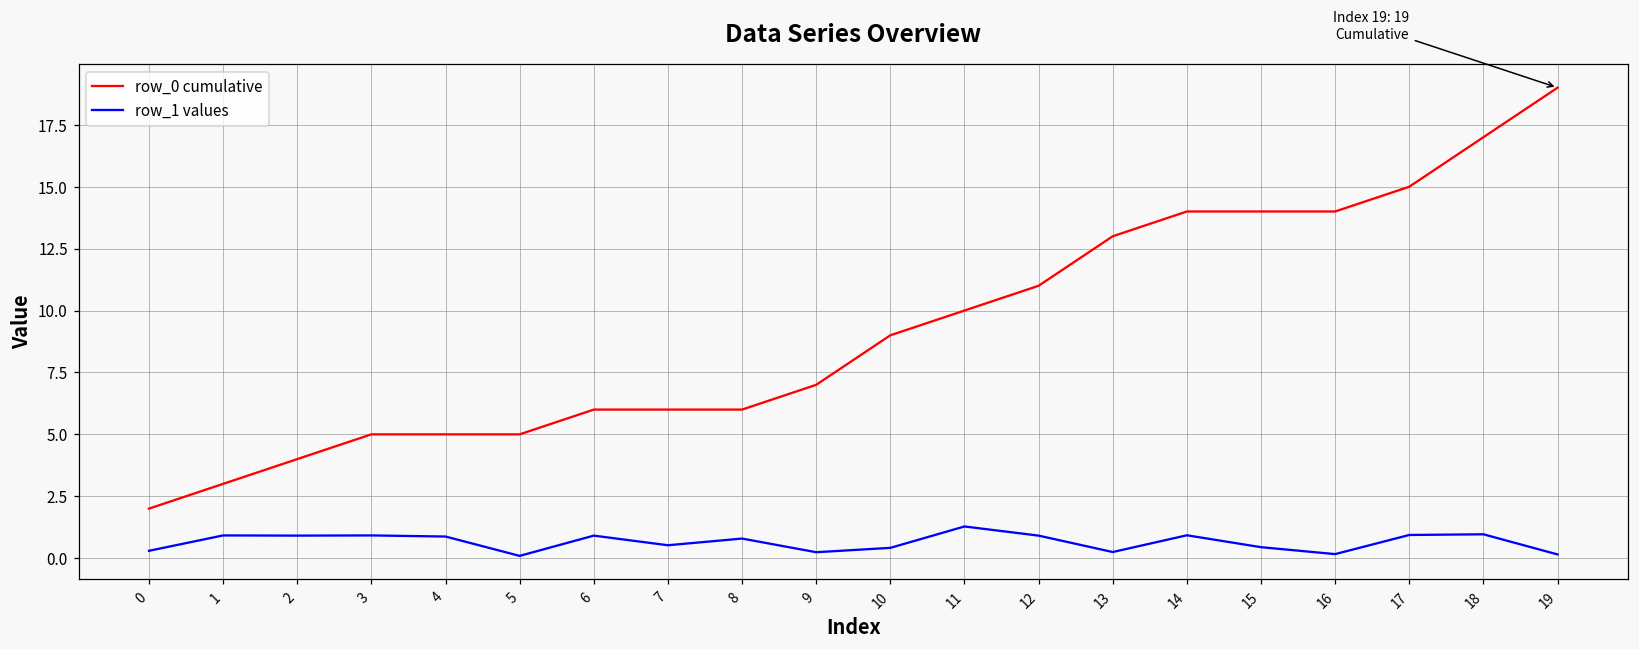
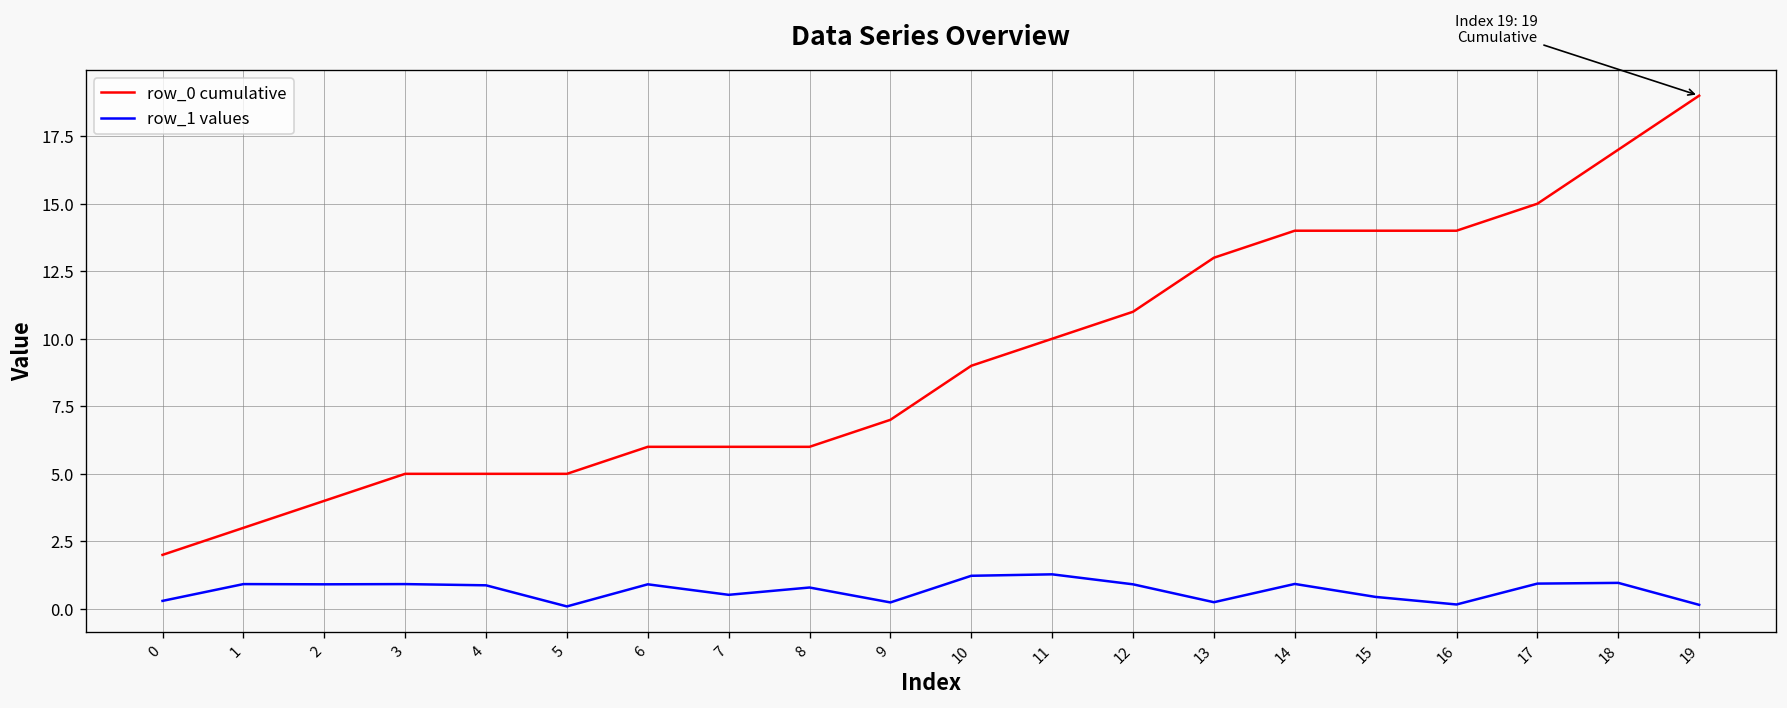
  {
    "row_0 cumulative": {
      "19": "19:"
    },
    "row_1 values": {
      "0": "0.3",
      "1": "0.9",
      "2": "0.9",
      "3": "0.9",
      "4": "0.9",
      "5": "0.1",
      "6": "0.9",
      "7": "0.5",
      "8": "0.8",
      "9": "0.2",
-     "10": "0.4",
+     "10": "1.2",
      "11": "1.3",
      "12": "0.9",
      "13": "0.2",
      "14": "0.9",
      "15": "0.4",
      "16": "0.2",
      "17": "0.9",
      "18": "1.0",
      "19": "0.1"
    }
  }
